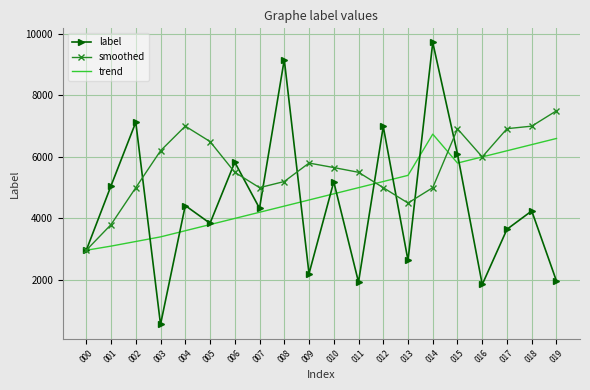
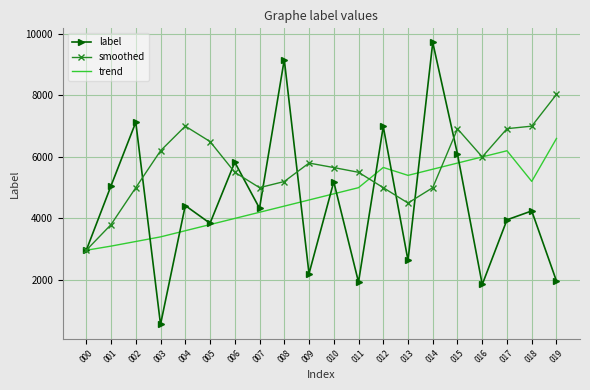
  {
    "label": {
      "001": 5100,
      "002": 7100,
      "003": 600,
      "004": 4400,
      "006": 5800,
      "007": 4300,
      "008": 9200,
      "009": 2200,
      "010": 5200,
      "011": 1900,
      "012": 7000,
      "013": 2600,
      "014": 9700,
      "015": 6100,
      "016": 1900,
-     "017": 3600,
+     "017": 4000,
      "018": 4200,
      "019": 2000
    },
    "smoothed": {
      "001": 3800,
      "002": 5000,
      "003": 6200,
      "004": 7000,
      "005": 6500,
      "006": 5500,
      "007": 5000,
      "008": 5200,
      "009": 5800,
      "010": 5700,
      "011": 5500,
      "012": 5000,
      "013": 4500,
      "014": 5000,
      "015": 6900,
      "017": 6900,
      "018": 7000,
-     "019": 7500
+     "019": 8000
    },
    "trend": {
      "001": 3100,
      "002": 3300,
      "003": 3400,
      "004": 3600,
      "006": 4000,
      "007": 4200,
      "008": 4400,
      "009": 4600,
      "010": 4800,
      "011": 5000,
-     "012": 5200,
+     "012": 5700,
      "013": 5400,
-     "014": 6700,
+     "014": 5600,
      "015": 5800,
      "017": 6200,
-     "018": 6400,
+     "018": 5200,
      "019": 6600
    }
  }
